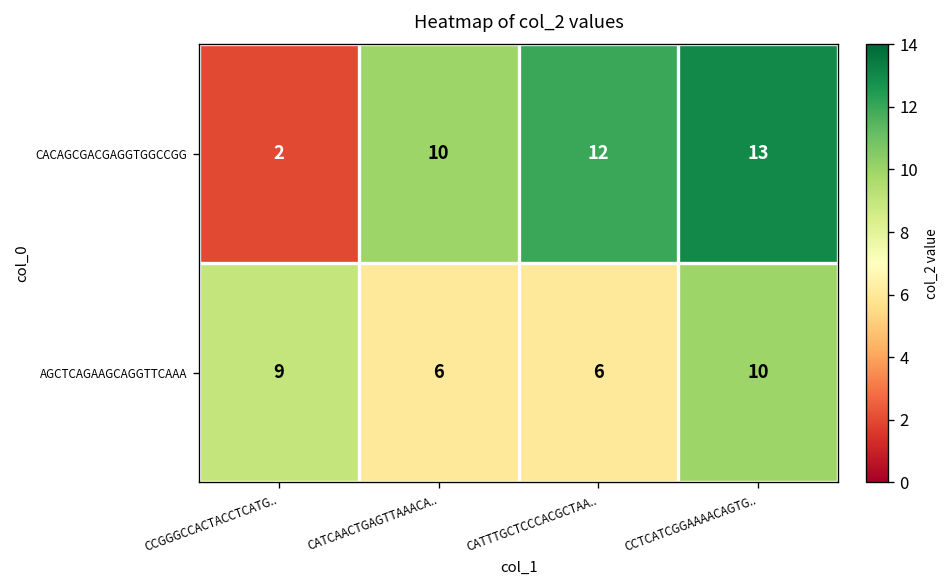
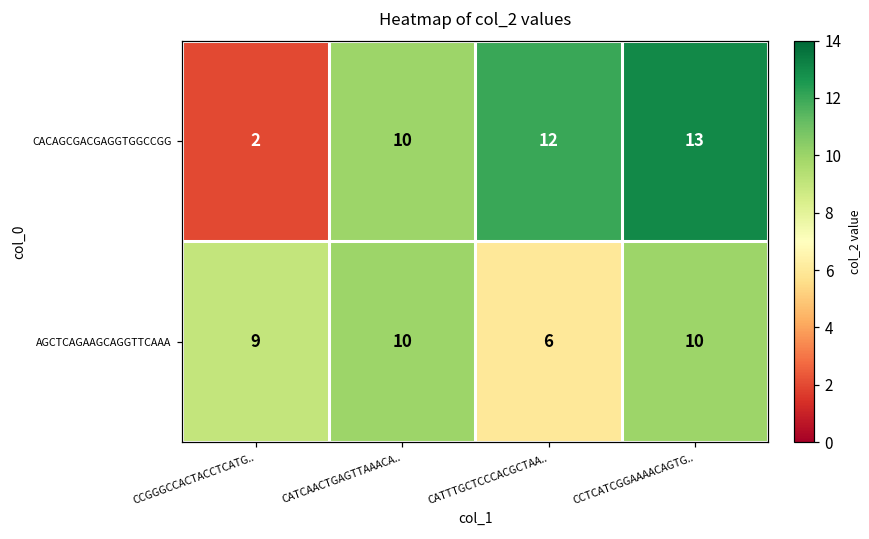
  {
    "CACAGCGACGAGGTGGCCGG": {
      "CCGGGCCACTACCTCATG..": 2,
      "CATCAACTGAGTTAAACA..": 10,
      "CATTTGCTCCCACGCTAA..": 12,
      "CCTCATCGGAAAACAGTG..": 13
    },
    "AGCTCAGAAGCAGGTTCAAA": {
      "CCGGGCCACTACCTCATG..": 9,
-     "CATCAACTGAGTTAAACA..": 6,
+     "CATCAACTGAGTTAAACA..": 10,
      "CATTTGCTCCCACGCTAA..": 6,
      "CCTCATCGGAAAACAGTG..": 10
    }
  }
